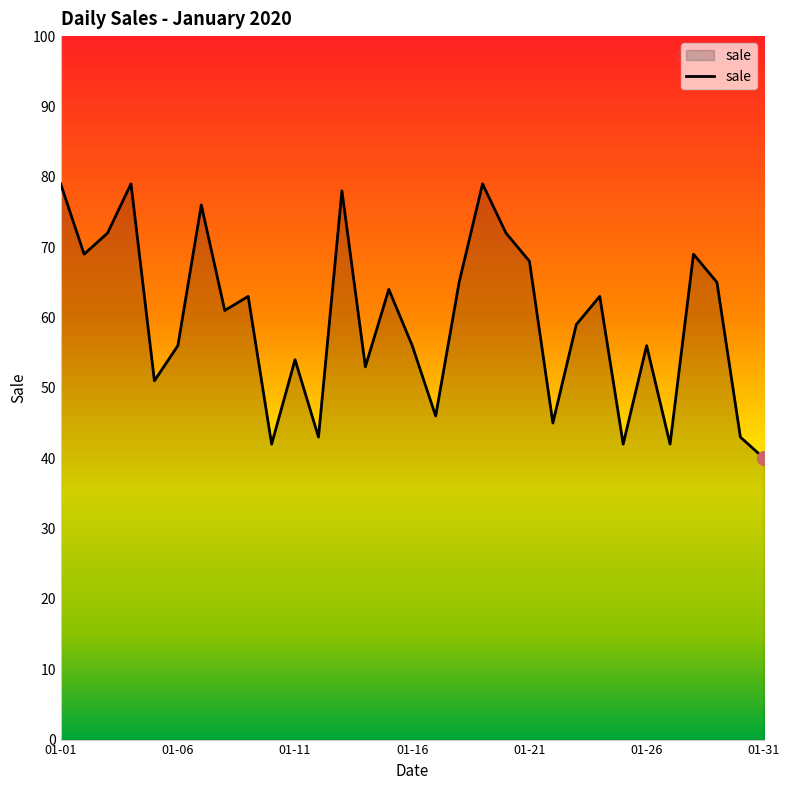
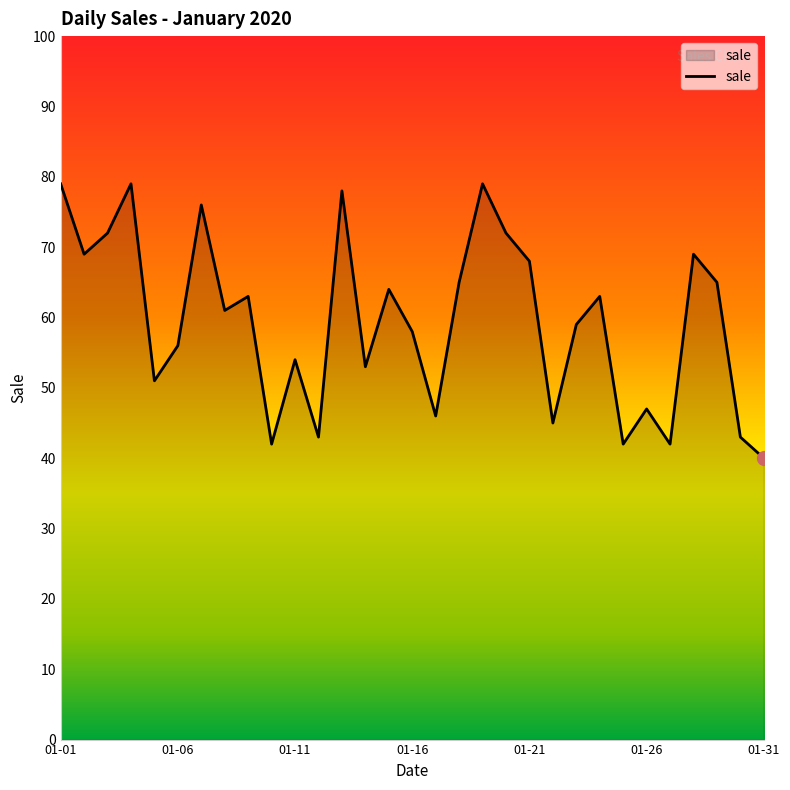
  {
    "sale": {
      "01-01": 79,
      "01-06": 56,
      "01-11": 54,
-     "01-16": 56,
+     "01-16": 58,
      "01-21": 68,
-     "01-26": 56
+     "01-26": 47
    }
  }
